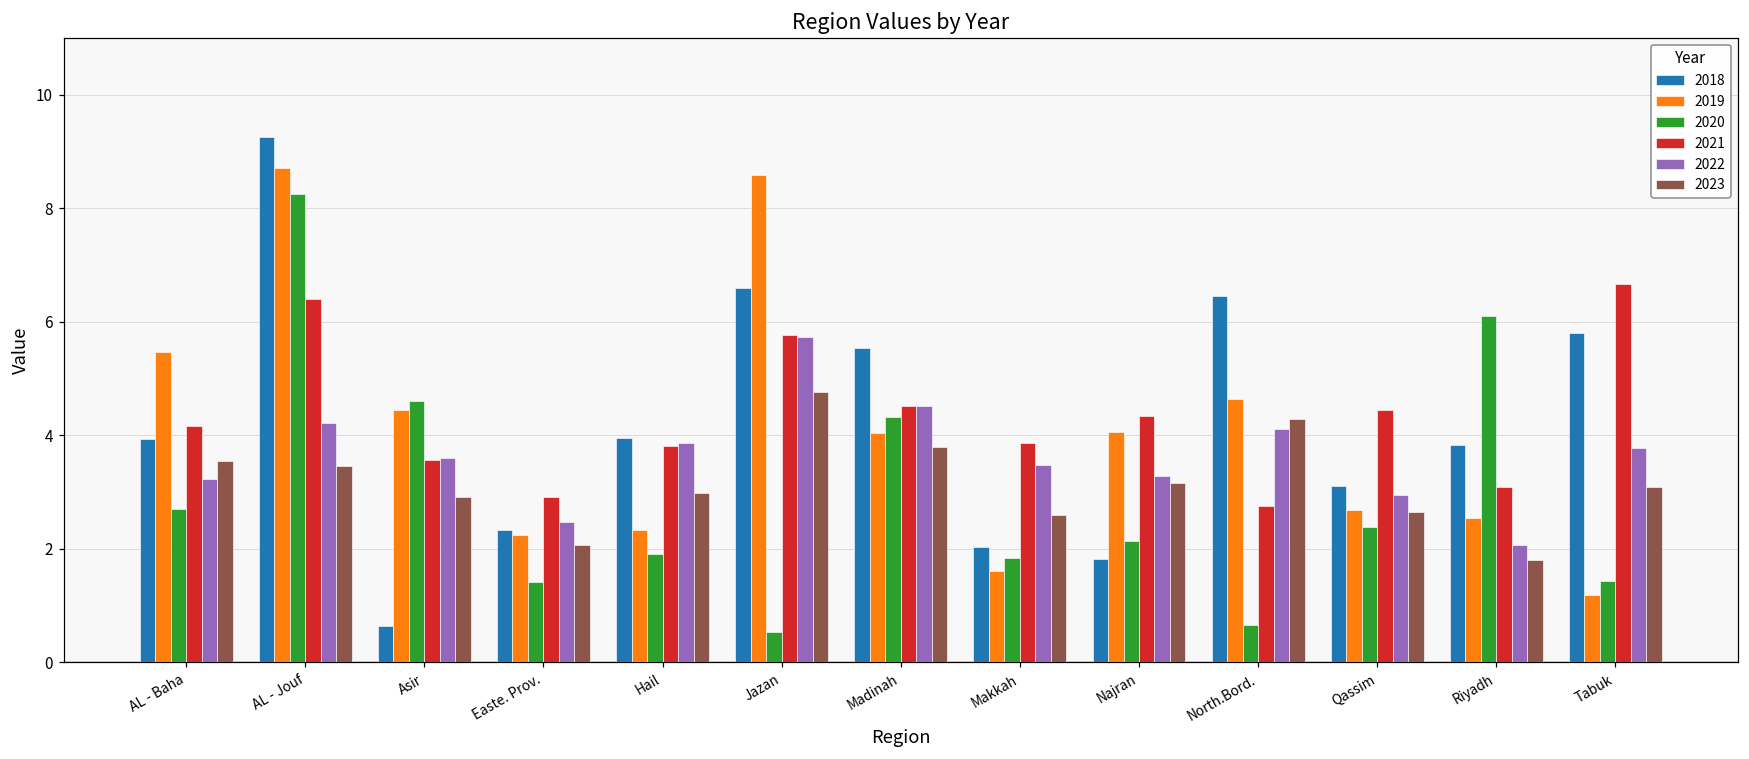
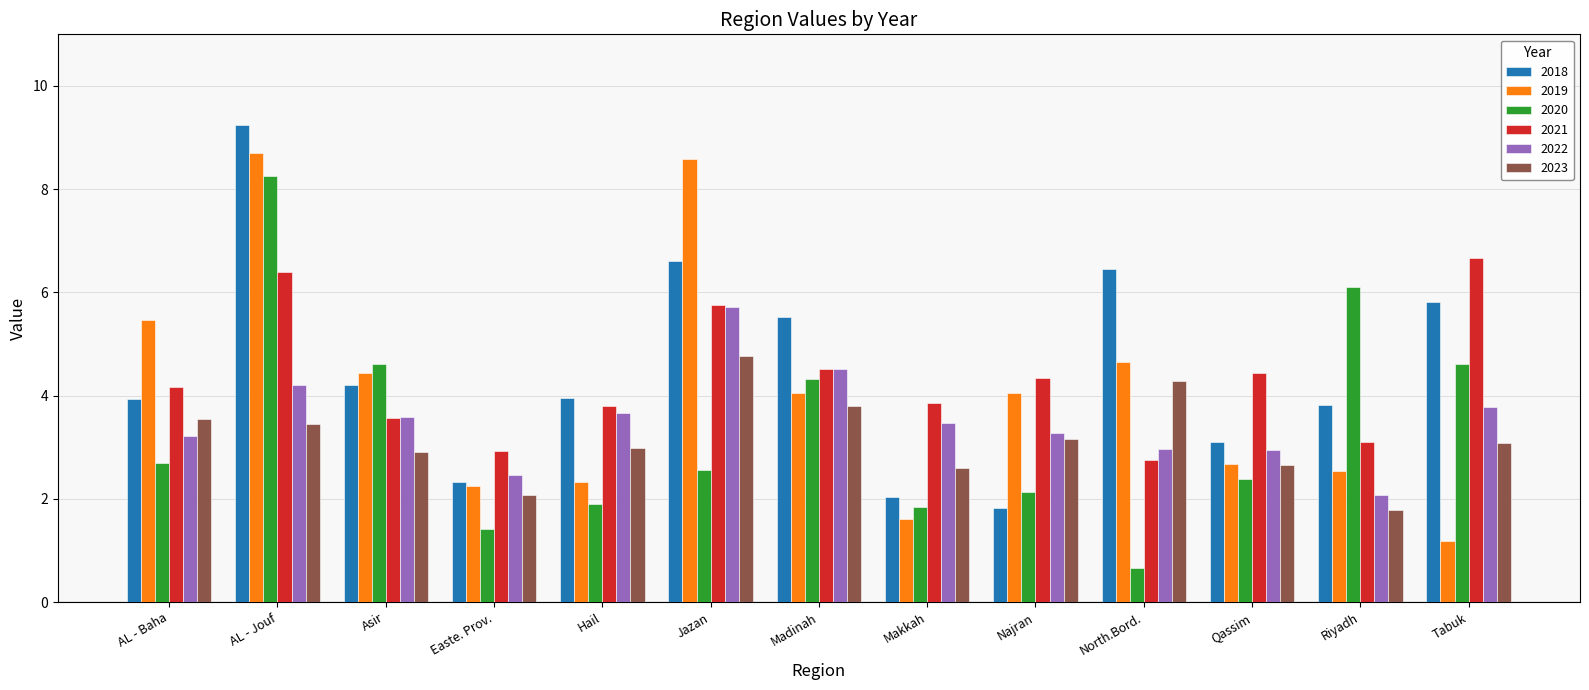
  {
    "2018": {
      "AL - Baha": 3.9,
      "AL - Jouf": 9.2,
-     "Asir": 0.6,
+     "Asir": 4.2,
      "Easte. Prov.": 2.3,
      "Hail": 4.0,
      "Jazan": 6.6,
      "Madinah": 5.5,
      "Makkah": 2.0,
      "Najran": 1.8,
      "North.Bord.": 6.5,
      "Qassim": 3.1,
      "Riyadh": 3.8,
      "Tabuk": 5.8
    },
    "2019": {
      "AL - Baha": 5.5,
      "AL - Jouf": 8.7,
      "Asir": 4.4,
      "Easte. Prov.": 2.3,
      "Hail": 2.3,
      "Jazan": 8.6,
      "Madinah": 4.0,
      "Makkah": 1.6,
      "Najran": 4.1,
      "North.Bord.": 4.6,
      "Qassim": 2.7,
      "Riyadh": 2.5,
      "Tabuk": 1.2
    },
    "2020": {
      "AL - Baha": 2.7,
      "AL - Jouf": 8.2,
      "Asir": 4.6,
      "Easte. Prov.": 1.4,
      "Hail": 1.9,
-     "Jazan": 0.5,
+     "Jazan": 2.6,
      "Madinah": 4.3,
      "Makkah": 1.8,
      "Najran": 2.1,
      "North.Bord.": 0.7,
      "Qassim": 2.4,
      "Riyadh": 6.1,
-     "Tabuk": 1.4
+     "Tabuk": 4.6
    },
    "2021": {
      "AL - Baha": 4.2,
      "AL - Jouf": 6.4,
      "Asir": 3.6,
      "Easte. Prov.": 2.9,
      "Hail": 3.8,
      "Jazan": 5.8,
      "Madinah": 4.5,
      "Makkah": 3.9,
      "Najran": 4.3,
      "North.Bord.": 2.8,
      "Qassim": 4.4,
      "Riyadh": 3.1,
      "Tabuk": 6.7
    },
    "2022": {
      "AL - Baha": 3.2,
      "AL - Jouf": 4.2,
      "Asir": 3.6,
      "Easte. Prov.": 2.5,
-     "Hail": 3.9,
+     "Hail": 3.7,
      "Jazan": 5.7,
      "Madinah": 4.5,
      "Makkah": 3.5,
      "Najran": 3.3,
-     "North.Bord.": 4.1,
+     "North.Bord.": 3.0,
      "Qassim": 2.9,
      "Riyadh": 2.1,
      "Tabuk": 3.8
    },
    "2023": {
      "AL - Baha": 3.5,
      "AL - Jouf": 3.5,
      "Asir": 2.9,
      "Easte. Prov.": 2.1,
      "Hail": 3.0,
      "Jazan": 4.8,
      "Madinah": 3.8,
      "Makkah": 2.6,
      "Najran": 3.2,
      "North.Bord.": 4.3,
      "Qassim": 2.6,
      "Riyadh": 1.8,
      "Tabuk": 3.1
    }
  }
